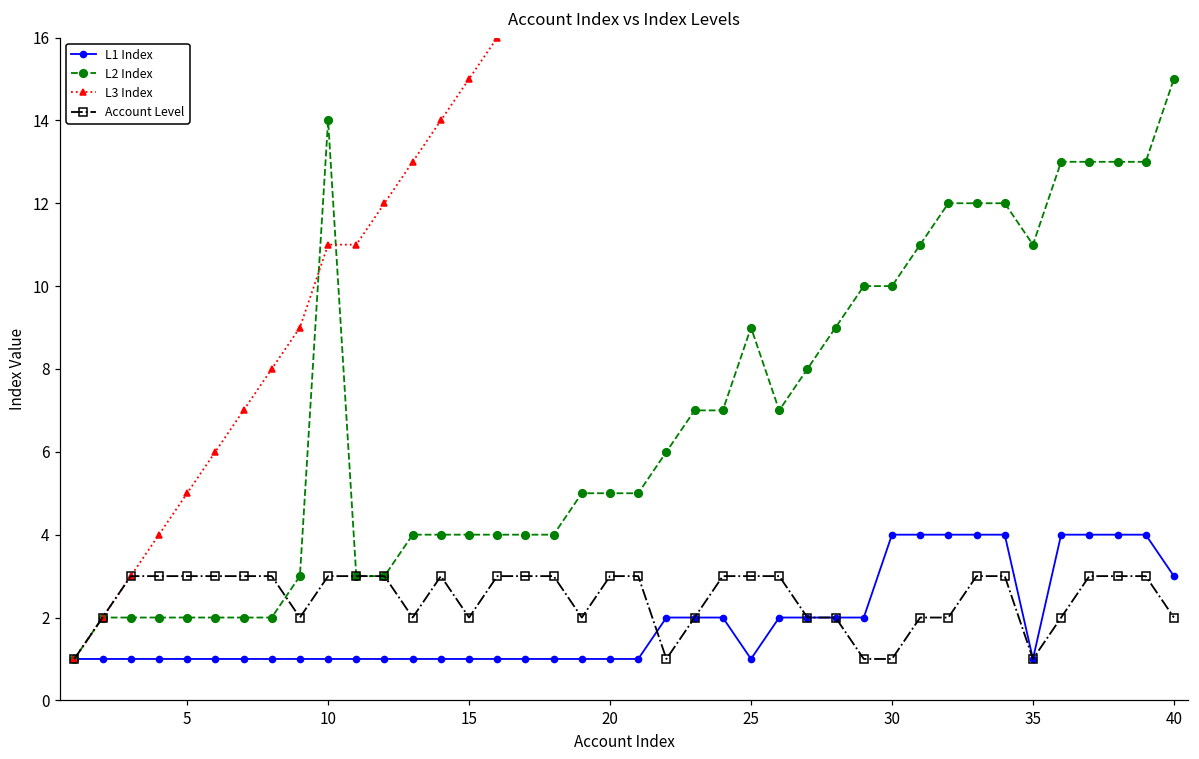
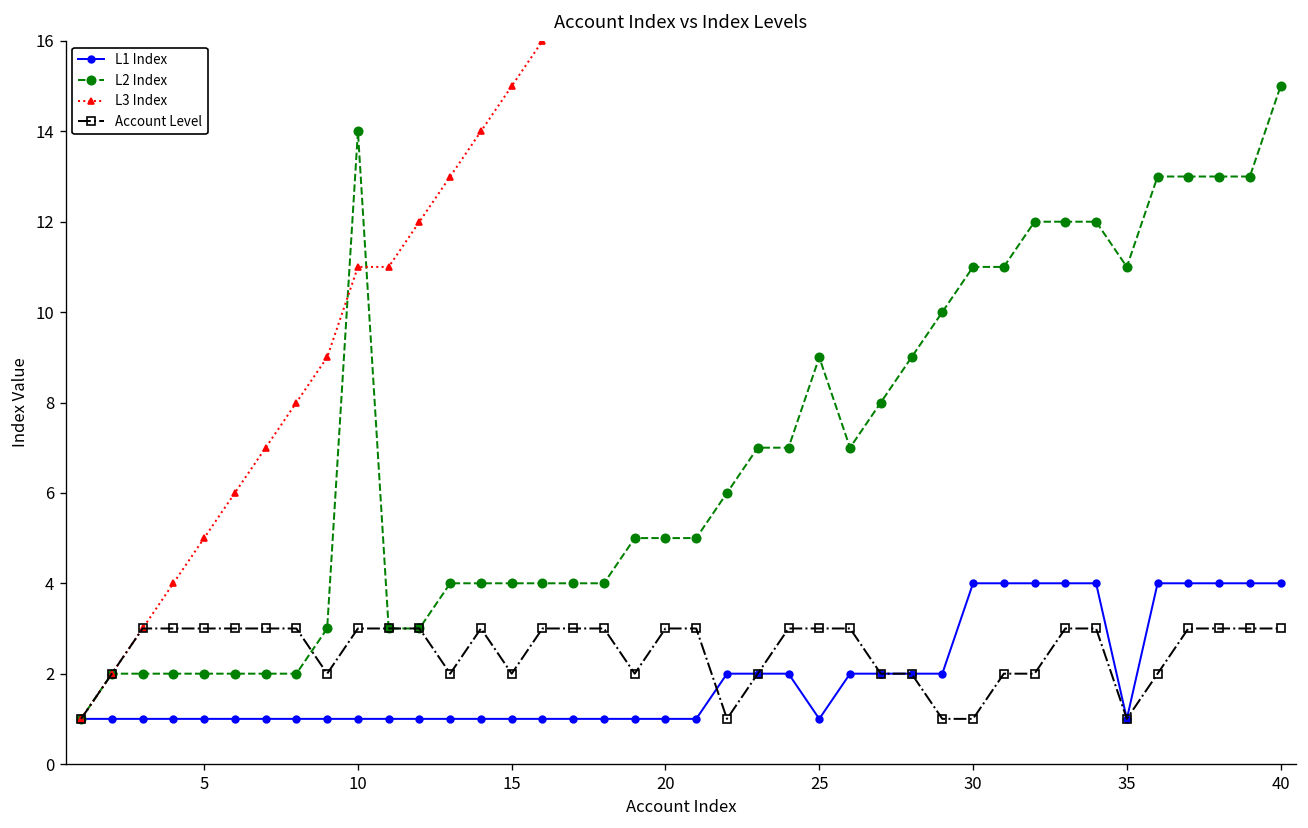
  {
    "L1 Index": {
      "5": 1,
      "10": 1,
      "15": 1,
      "20": 1,
      "25": 1,
      "30": 4,
-     "40": 3
+     "40": 4
    },
    "L2 Index": {
      "5": 2,
      "10": 14,
      "15": 4,
      "20": 5,
      "25": 9,
-     "30": 10,
+     "30": 11,
      "35": 11,
      "40": 15
    },
    "L3 Index": {
      "5": 5,
      "10": 11,
      "15": 15
    },
    "Account Level": {
      "5": 3,
      "10": 3,
      "15": 2,
      "20": 3,
      "25": 3,
      "30": 1,
-     "40": 2
+     "40": 3
    }
  }
